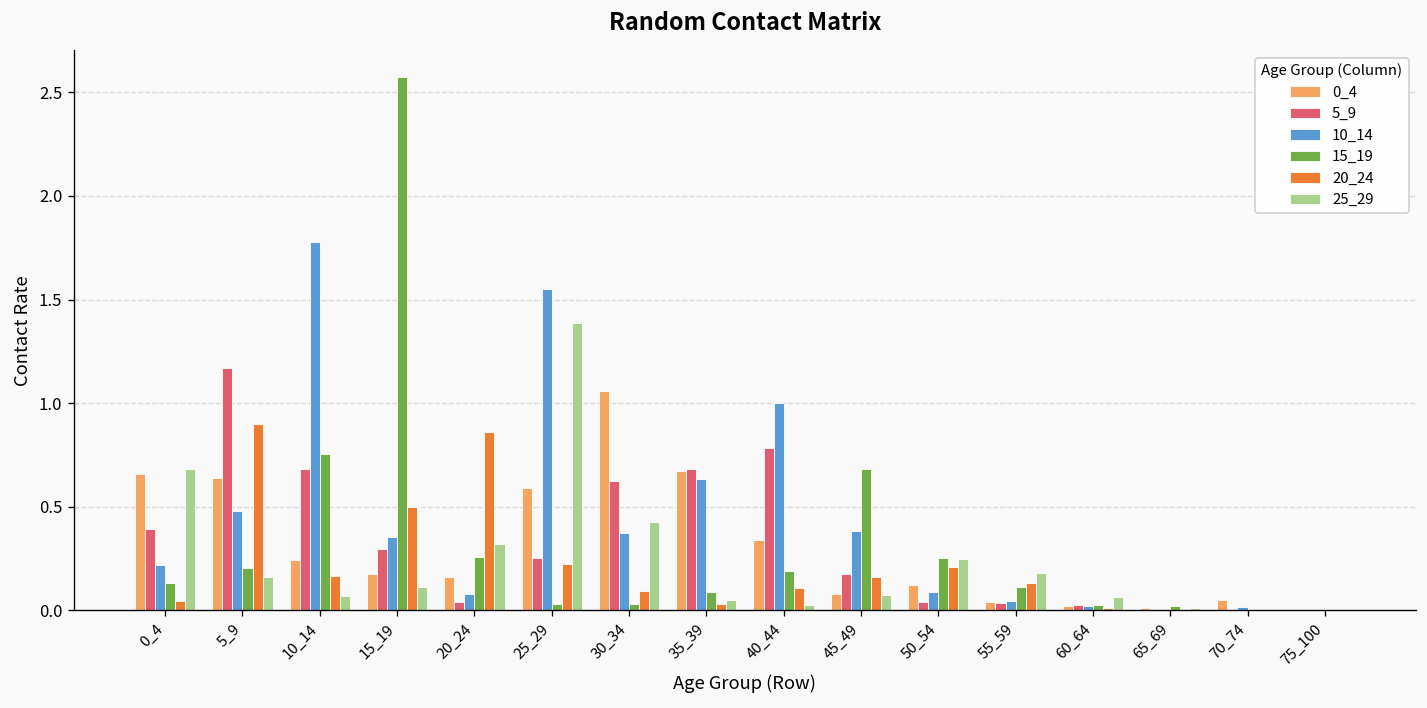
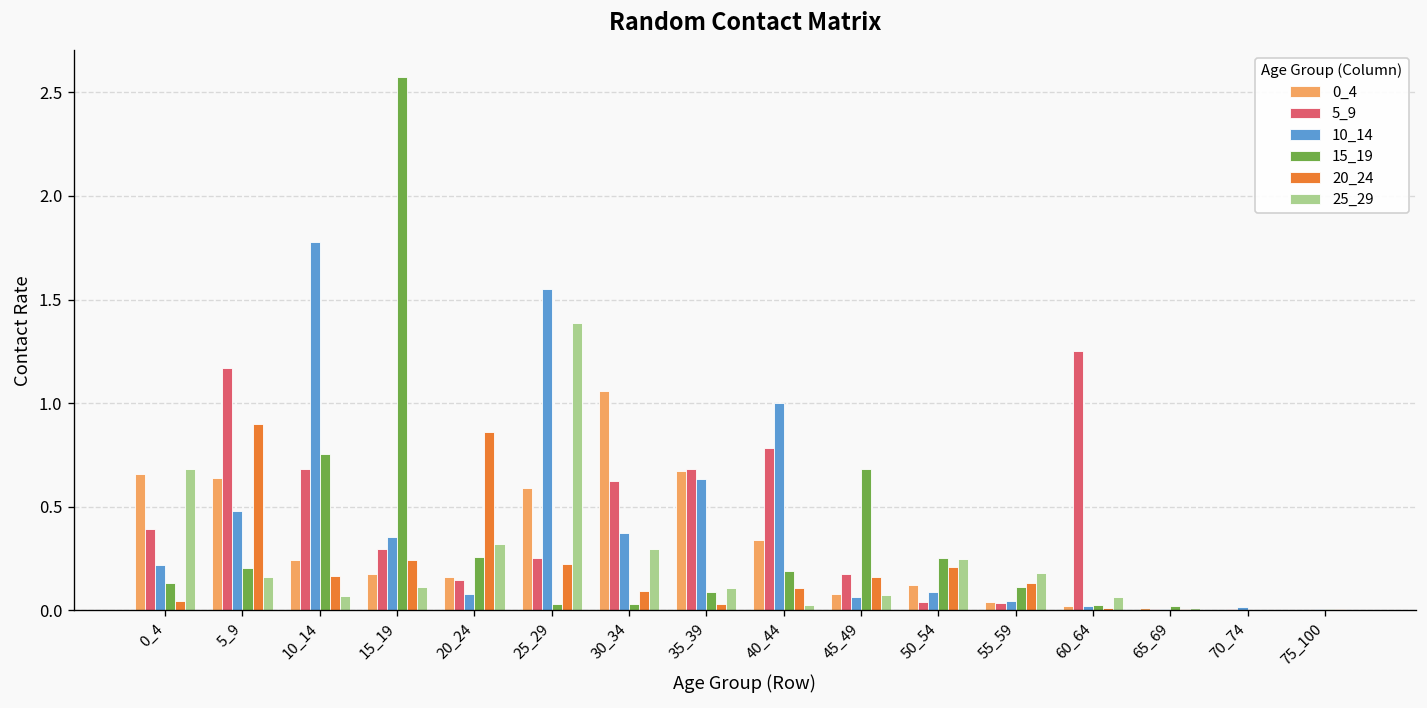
  {
    "0_4": {
      "0_4": 0.66,
      "5_9": 0.64,
      "10_14": 0.24,
      "15_19": 0.18,
      "20_24": 0.16,
      "25_29": 0.59,
      "30_34": 1.06,
      "35_39": 0.67,
      "40_44": 0.34,
      "45_49": 0.08,
      "50_54": 0.12,
      "55_59": 0.04,
      "60_64": 0.02,
-     "70_74": 0.05
+     "70_74": 0.00
    },
    "5_9": {
      "0_4": 0.39,
      "5_9": 1.17,
      "10_14": 0.68,
      "15_19": 0.29,
-     "20_24": 0.04,
+     "20_24": 0.15,
      "25_29": 0.26,
      "30_34": 0.63,
      "35_39": 0.68,
      "40_44": 0.78,
      "45_49": 0.18,
      "50_54": 0.04,
      "55_59": 0.04,
-     "60_64": 0.02
+     "60_64": 1.25
    },
    "10_14": {
      "0_4": 0.22,
      "5_9": 0.48,
      "10_14": 1.78,
      "15_19": 0.35,
      "20_24": 0.08,
      "25_29": 1.55,
      "30_34": 0.37,
      "35_39": 0.63,
      "40_44": 1.00,
-     "45_49": 0.38,
+     "45_49": 0.07,
      "50_54": 0.09,
      "55_59": 0.05,
      "60_64": 0.02,
      "70_74": 0.02
    },
    "15_19": {
      "0_4": 0.13,
      "5_9": 0.21,
      "10_14": 0.76,
      "15_19": 2.58,
      "20_24": 0.26,
      "25_29": 0.03,
      "30_34": 0.03,
      "35_39": 0.09,
      "40_44": 0.19,
      "45_49": 0.68,
      "50_54": 0.25,
      "55_59": 0.11,
      "60_64": 0.02,
      "65_69": 0.02
    },
    "20_24": {
      "0_4": 0.05,
      "5_9": 0.90,
      "10_14": 0.17,
-     "15_19": 0.50,
+     "15_19": 0.24,
      "20_24": 0.86,
      "25_29": 0.22,
      "30_34": 0.09,
      "35_39": 0.03,
      "40_44": 0.11,
      "45_49": 0.16,
      "50_54": 0.21,
      "55_59": 0.13
    },
    "25_29": {
      "0_4": 0.68,
      "5_9": 0.16,
      "10_14": 0.07,
      "15_19": 0.11,
      "20_24": 0.32,
      "25_29": 1.38,
-     "30_34": 0.43,
-     "35_39": 0.05,
+     "30_34": 0.29,
+     "35_39": 0.11,
      "40_44": 0.02,
      "45_49": 0.07,
      "50_54": 0.25,
      "55_59": 0.18,
      "60_64": 0.07
    }
  }
